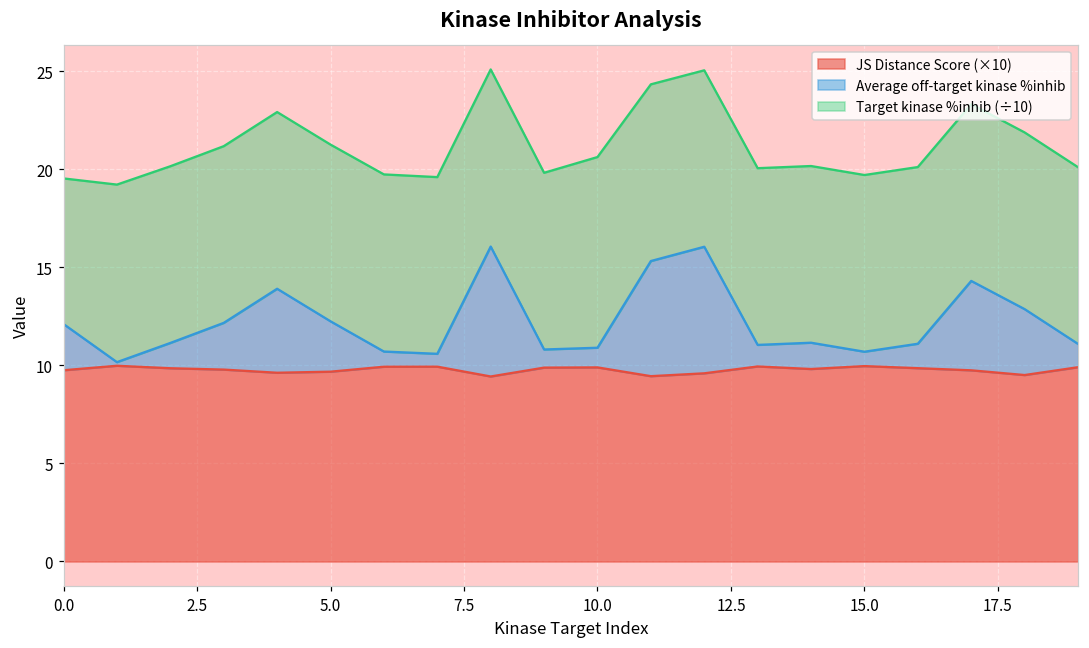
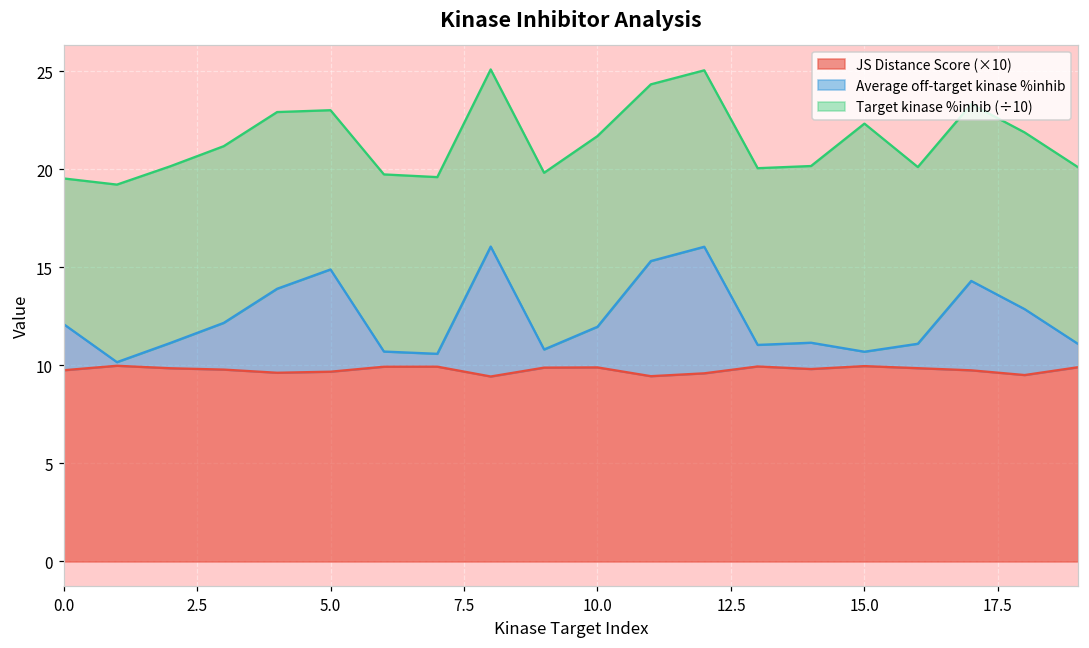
  {
    "JS Distance Score (×10)": {
      "0.0": 9.8,
      "5.0": 9.7,
      "10.0": 9.9,
      "15.0": 10.0
    },
    "Average off-target kinase %inhib": {
      "0.0": 2.4,
-     "5.0": 2.6,
-     "10.0": 1.0,
+     "5.0": 5.2,
+     "10.0": 2.1,
      "15.0": 0.7
    },
    "Target kinase %inhib (÷10)": {
      "0.0": 7.4,
-     "5.0": 9.0,
+     "5.0": 8.1,
      "10.0": 9.7,
-     "15.0": 9.0
+     "15.0": 11.6
    }
  }
